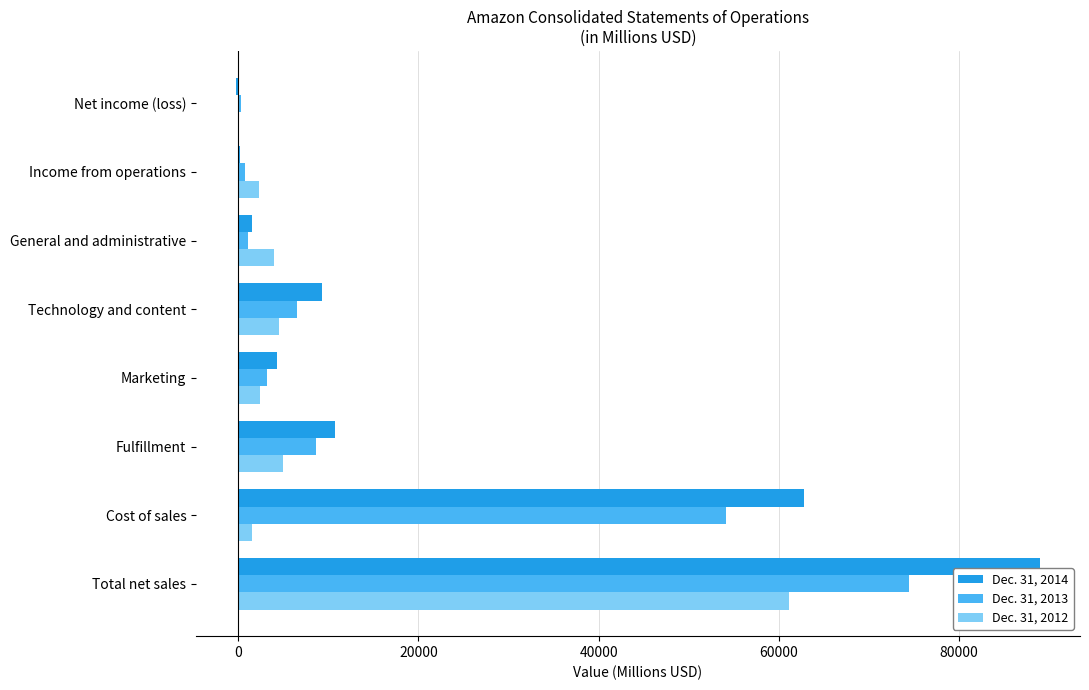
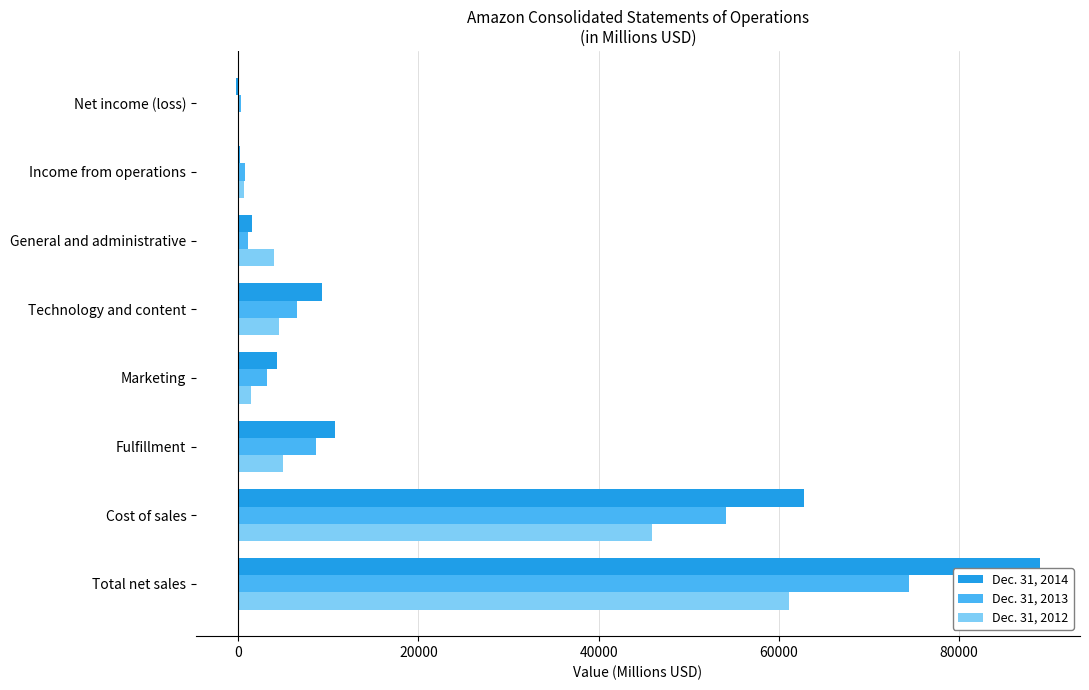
  {
    "Dec. 31, 2012": {
-     "Income from operations": 2000,
+     "Income from operations": 1000,
      "General and administrative": 4000,
      "Technology and content": 5000,
-     "Marketing": 2000,
+     "Marketing": 1000,
      "Fulfillment": 5000,
-     "Cost of sales": 1000,
+     "Cost of sales": 46000,
      "Total net sales": 61000
    }
  }
